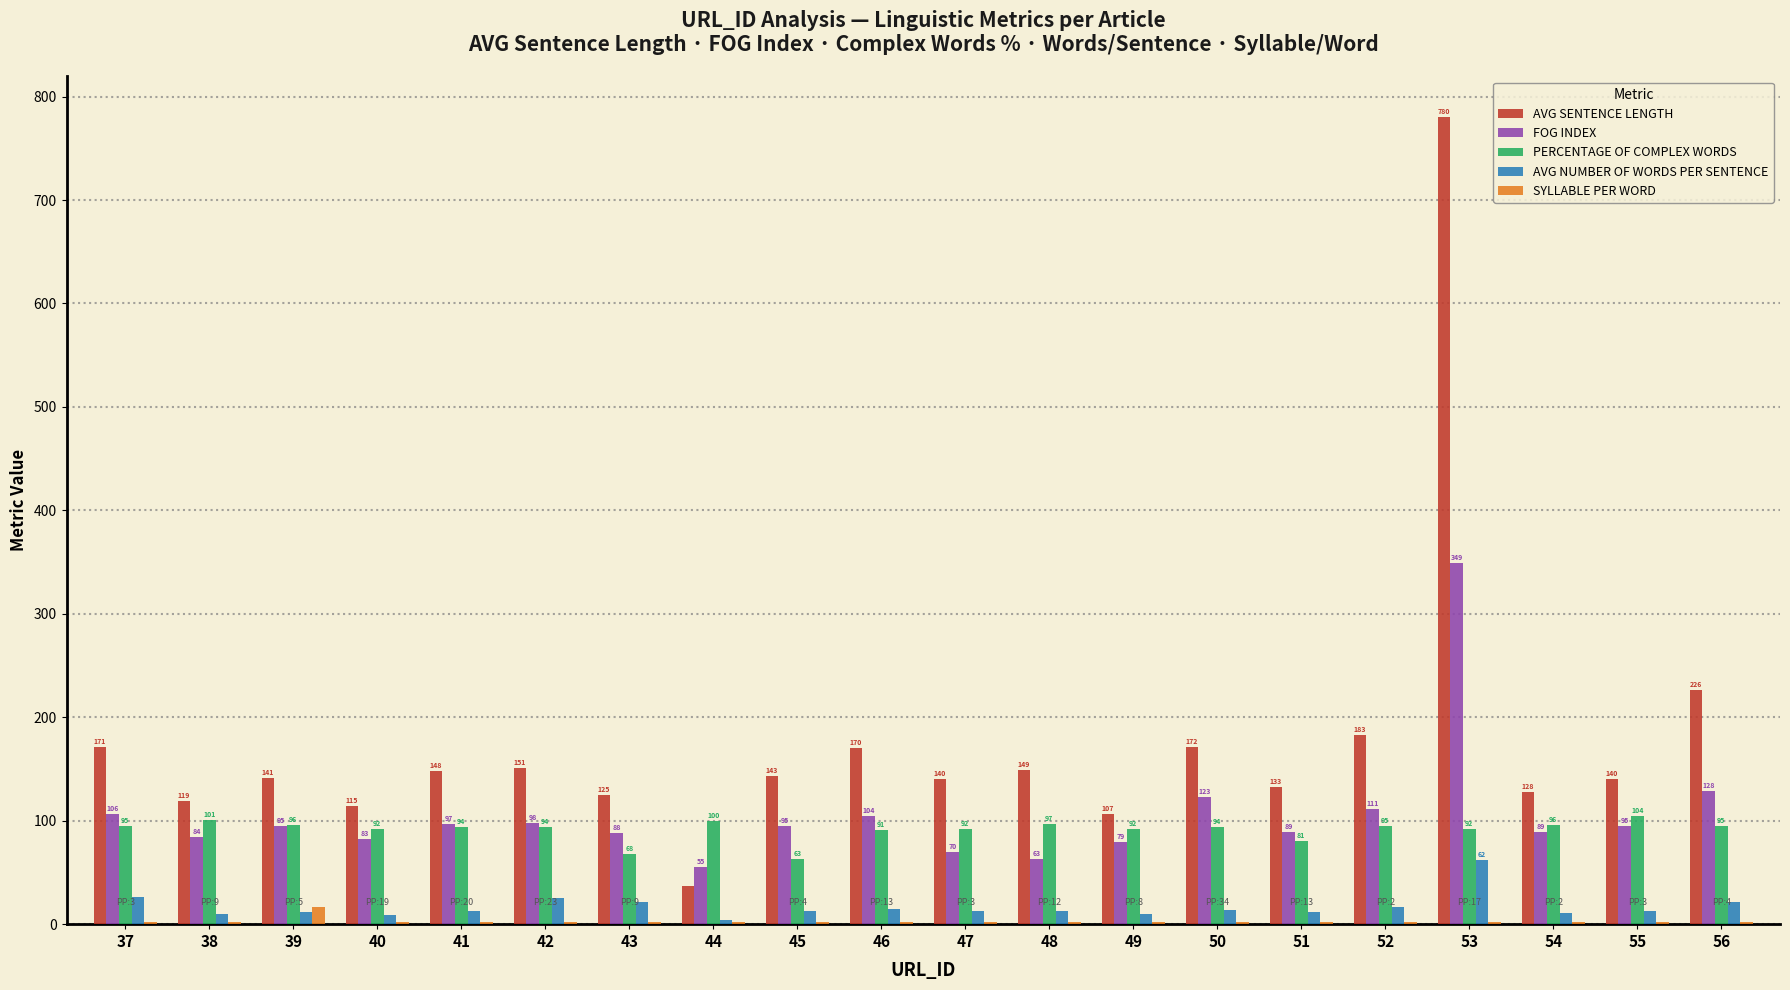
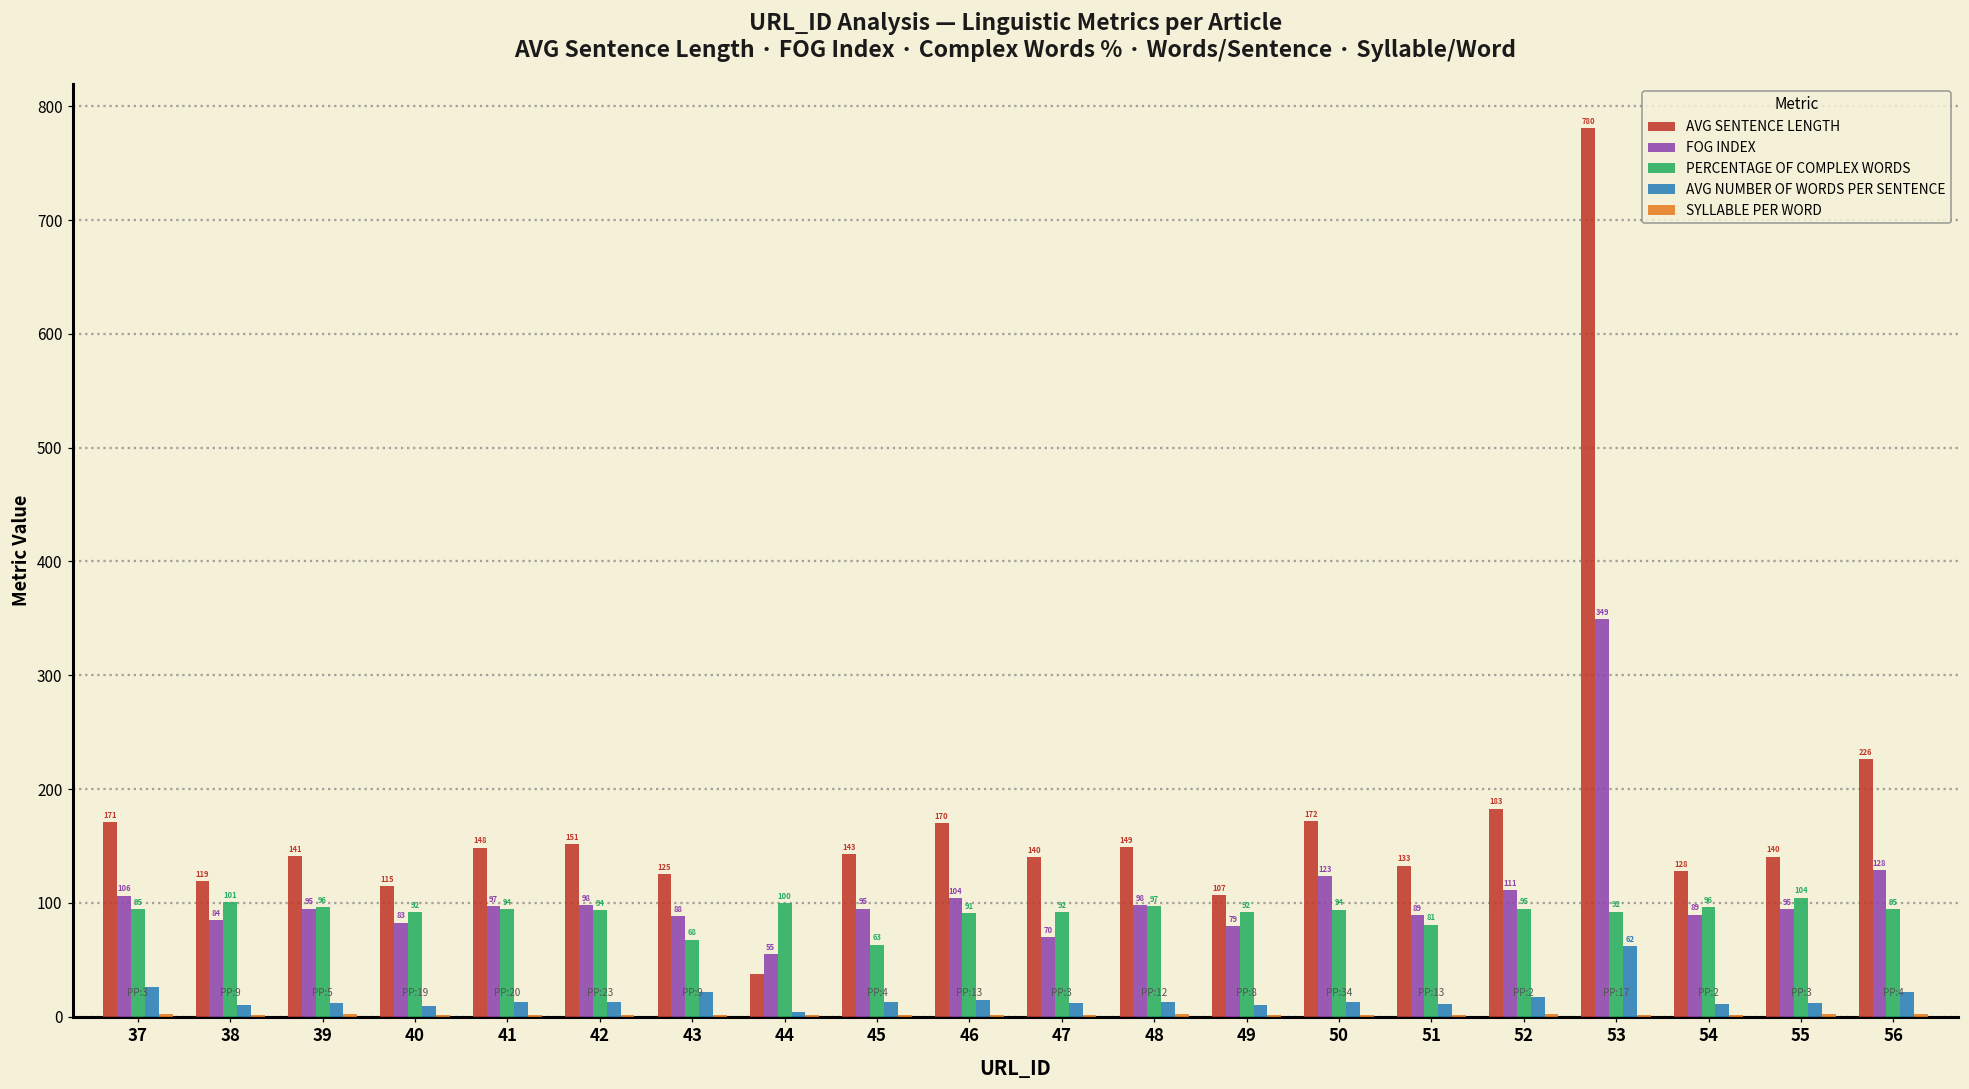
  {
    "AVG SENTENCE LENGTH": {
      "37": 171,
      "38": 119,
      "39": 141,
      "40": 115,
      "41": 148,
      "42": 151,
      "43": 125,
      "45": 143,
      "46": 170,
      "47": 140,
      "48": 149,
      "49": 107,
      "50": 172,
      "51": 133,
      "52": 183,
      "53": 780,
      "54": 128,
      "55": 140,
      "56": 226
    },
    "FOG INDEX": {
      "37": 106,
      "38": 84,
      "39": 95,
      "40": 83,
      "41": 97,
      "42": 98,
      "43": 88,
      "44": 55,
      "45": 95,
      "46": 104,
      "47": 70,
-     "48": 63,
+     "48": 98,
      "49": 79,
      "50": 123,
      "51": 89,
      "52": 111,
      "53": 349,
      "54": 89,
      "55": 95,
      "56": 128
    },
    "PERCENTAGE OF COMPLEX WORDS": {
      "37": 95,
      "38": 101,
      "39": 96,
      "40": 92,
      "41": 94,
      "42": 94,
      "43": 68,
      "44": 100,
      "45": 63,
      "46": 91,
      "47": 92,
      "48": 97,
      "49": 92,
      "50": 94,
      "51": 81,
      "52": 95,
      "53": 92,
      "54": 96,
      "55": 104,
      "56": 95
    },
    "AVG NUMBER OF WORDS PER SENTENCE": {
      "37": 26,
      "38": 10,
      "39": 12,
      "40": 9,
      "41": 13,
-     "42": 26,
+     "42": 13,
      "43": 22,
      "44": 4,
      "45": 13,
      "46": 14,
      "47": 12,
      "48": 13,
      "49": 10,
      "50": 13,
      "51": 11,
      "52": 17,
      "54": 11,
      "55": 12,
      "56": 22
    },
    "SYLLABLE PER WORD": {
-     "39": 17
+     "39": 2
    }
  }
